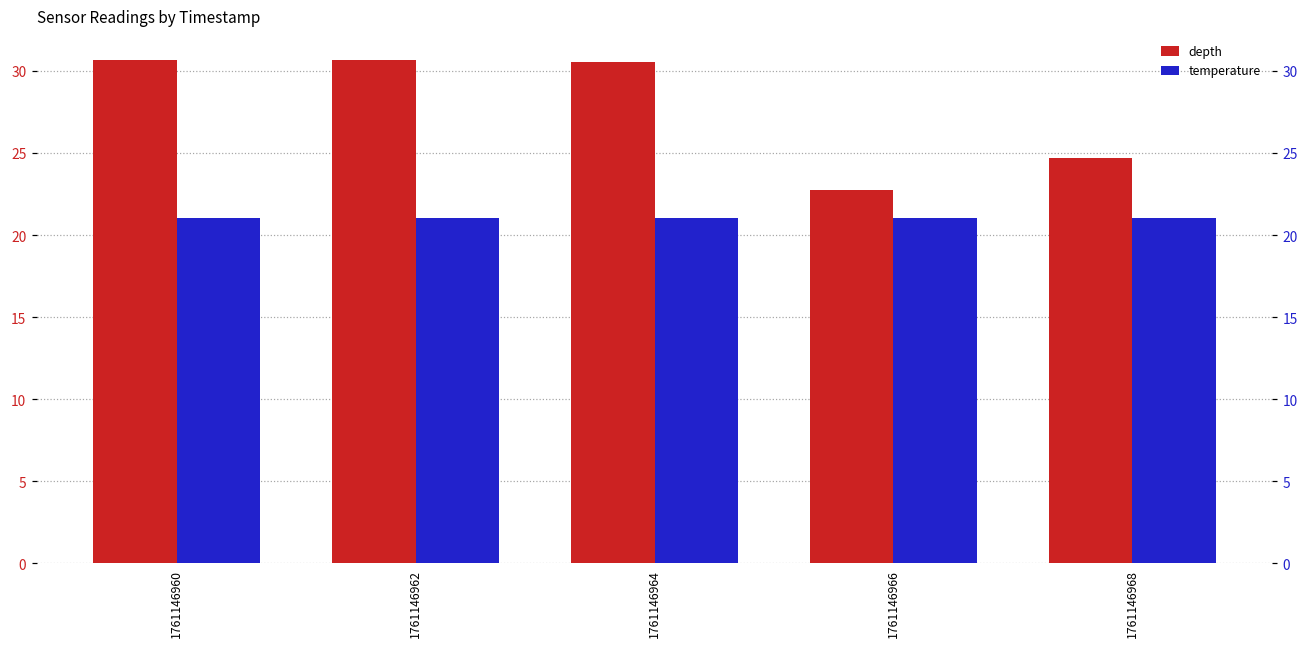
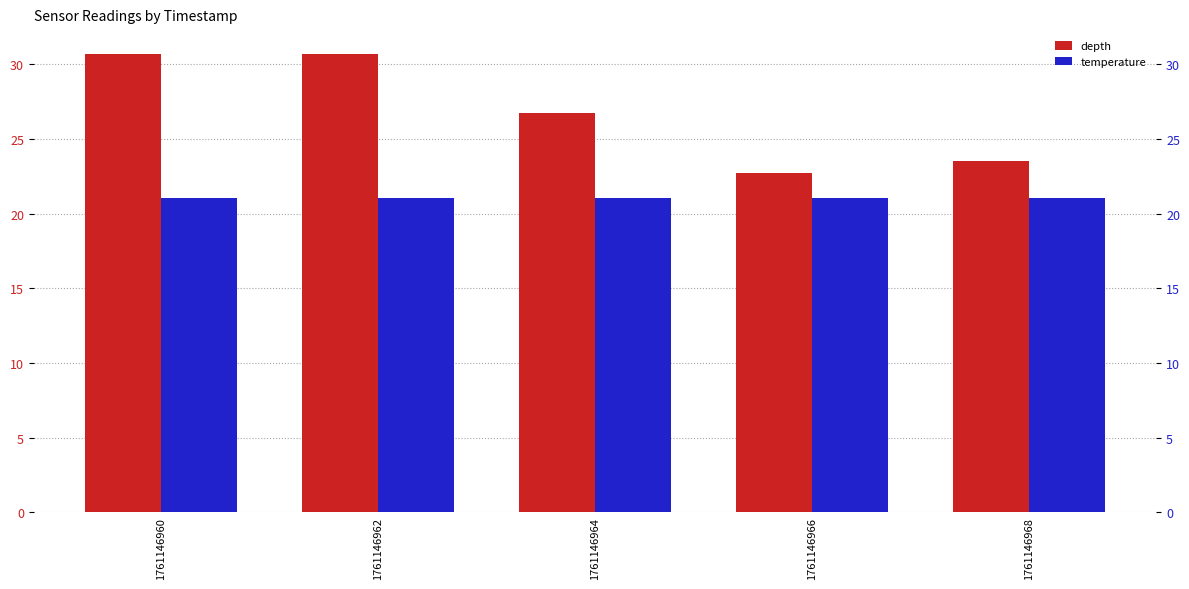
  {
    "depth": {
      "1761146960": 30.7,
      "1761146962": 30.7,
-     "1761146964": 30.5,
+     "1761146964": 26.7,
      "1761146966": 22.7,
-     "1761146968": 24.7
+     "1761146968": 23.5
    },
    "temperature": {
      "1761146960": 21.1,
      "1761146962": 21.1,
      "1761146964": 21.1,
      "1761146966": 21.1,
      "1761146968": 21.1
    }
  }
